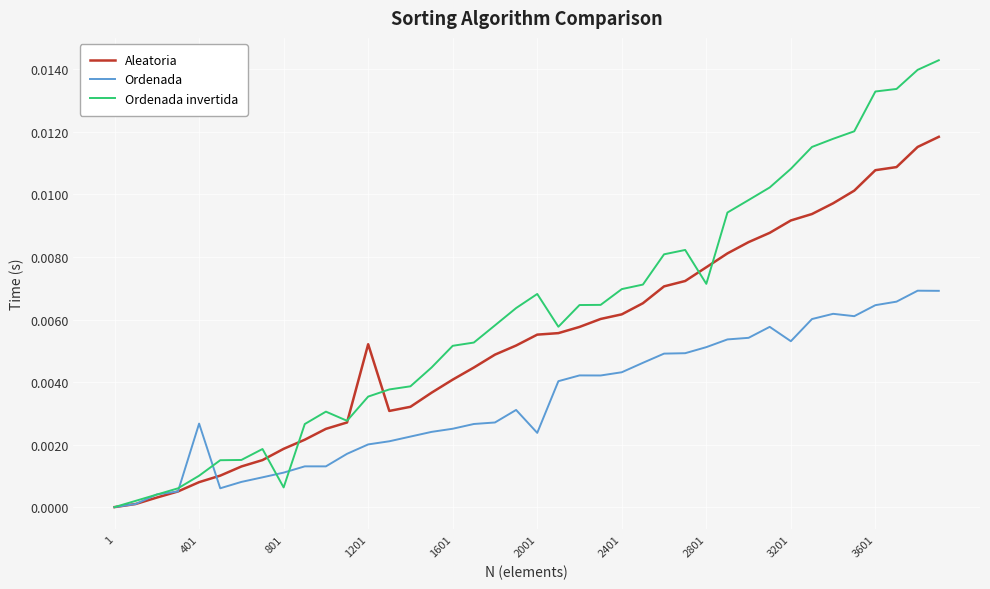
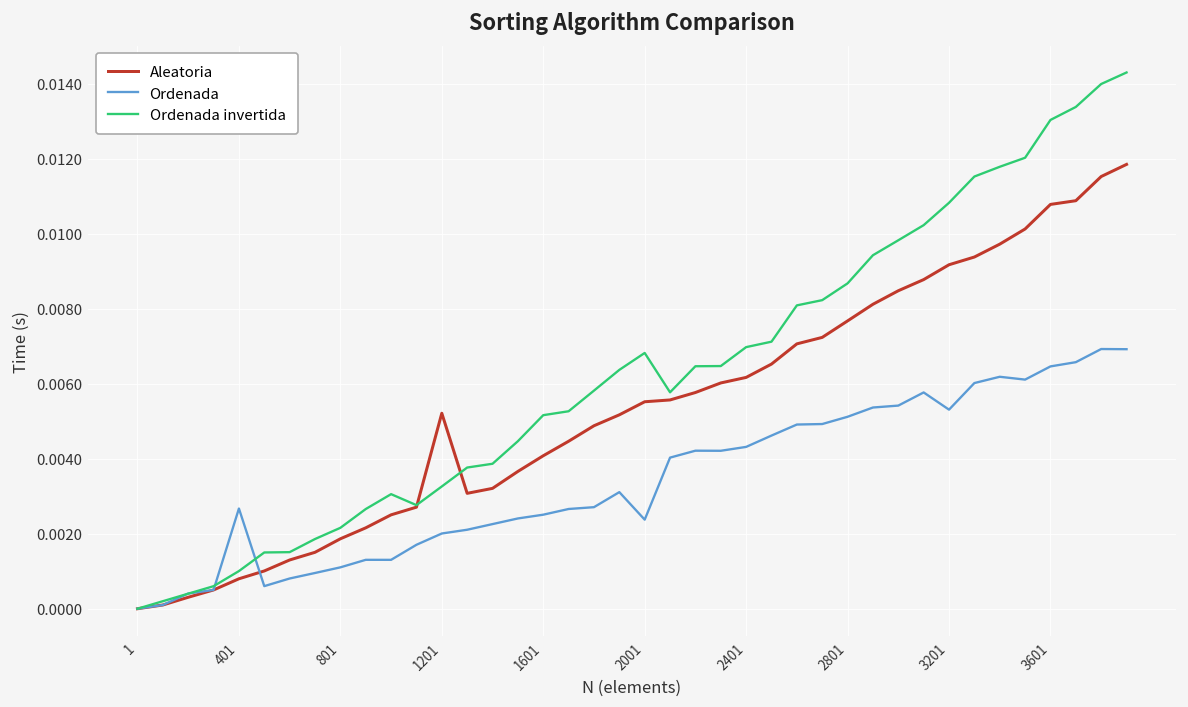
  {
    "Aleatoria": {
      "401": 0.0008,
      "801": 0.0019,
      "1201": 0.0052,
      "1601": 0.0041,
      "2001": 0.0055,
      "2401": 0.0062,
      "2801": 0.0077,
      "3201": 0.0092,
      "3601": 0.0108
    },
    "Ordenada": {
      "401": 0.0027,
      "801": 0.0011,
      "1201": 0.0020,
      "1601": 0.0025,
      "2001": 0.0024,
      "2401": 0.0043,
      "2801": 0.0051,
      "3201": 0.0053,
      "3601": 0.0065
    },
    "Ordenada invertida": {
      "401": 0.0010,
-     "801": 0.0006,
-     "1201": 0.0035,
+     "801": 0.0022,
+     "1201": 0.0033,
      "1601": 0.0052,
      "2001": 0.0068,
      "2401": 0.0070,
-     "2801": 0.0071,
+     "2801": 0.0087,
      "3201": 0.0108,
-     "3601": 0.0133
+     "3601": 0.0130
    }
  }
